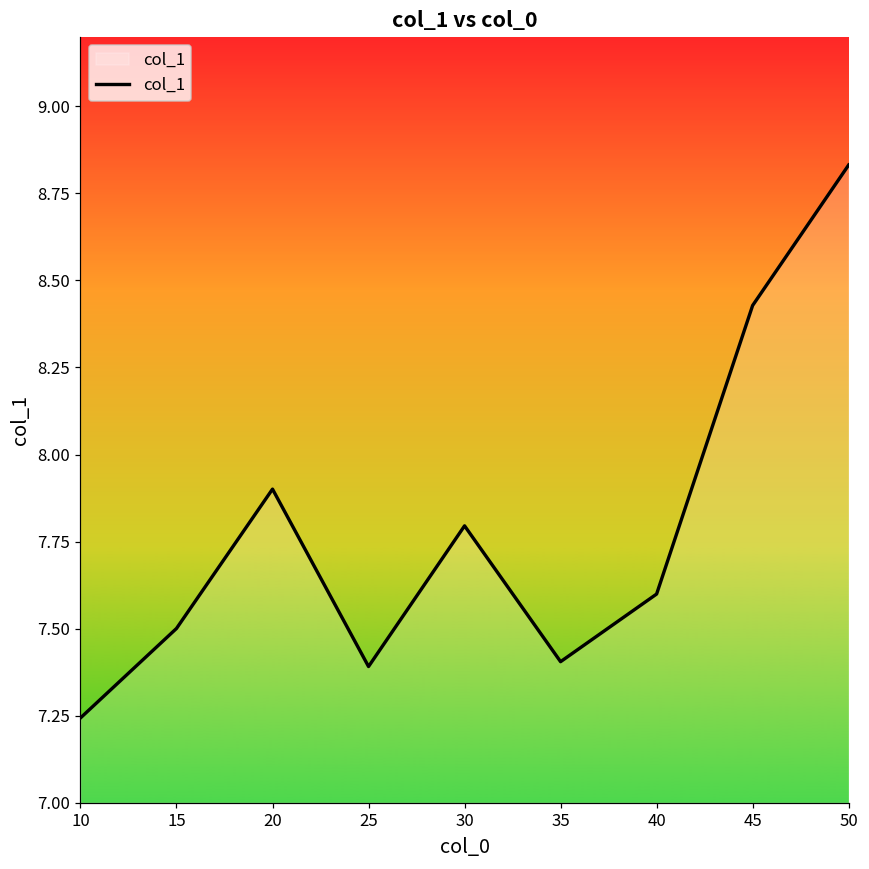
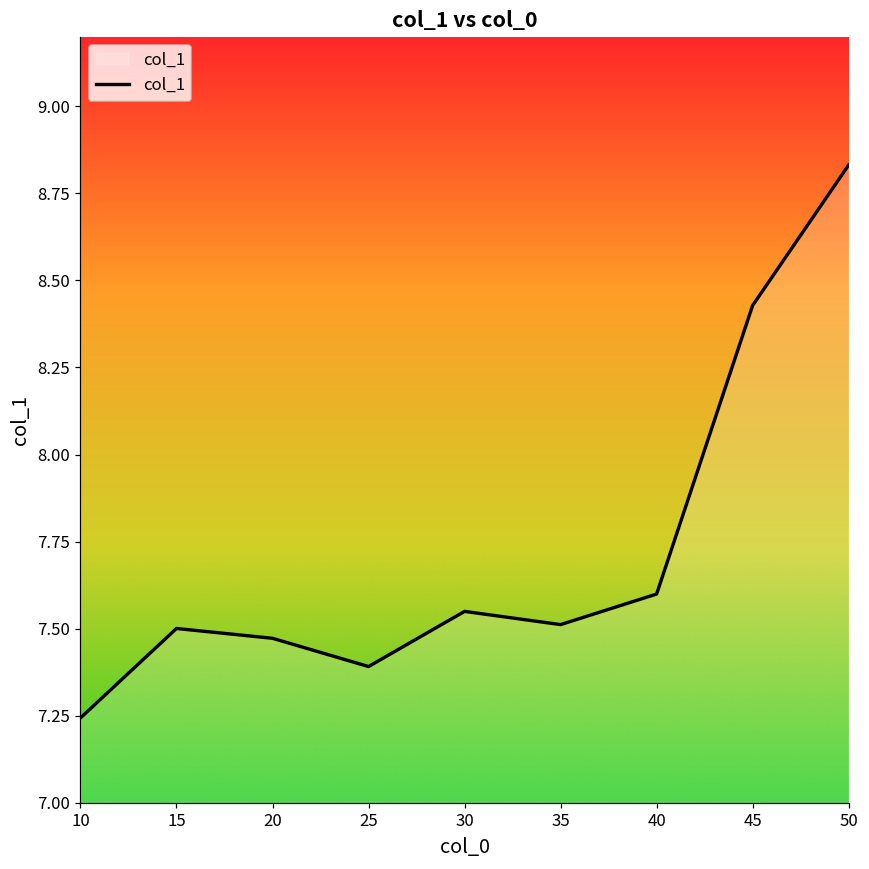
  {
    "10": 7.24,
    "15": 7.50,
-   "20": 7.90,
+   "20": 7.47,
    "25": 7.39,
-   "30": 7.80,
-   "35": 7.40,
+   "30": 7.55,
+   "35": 7.51,
    "40": 7.60,
    "45": 8.43,
    "50": 8.83
  }
